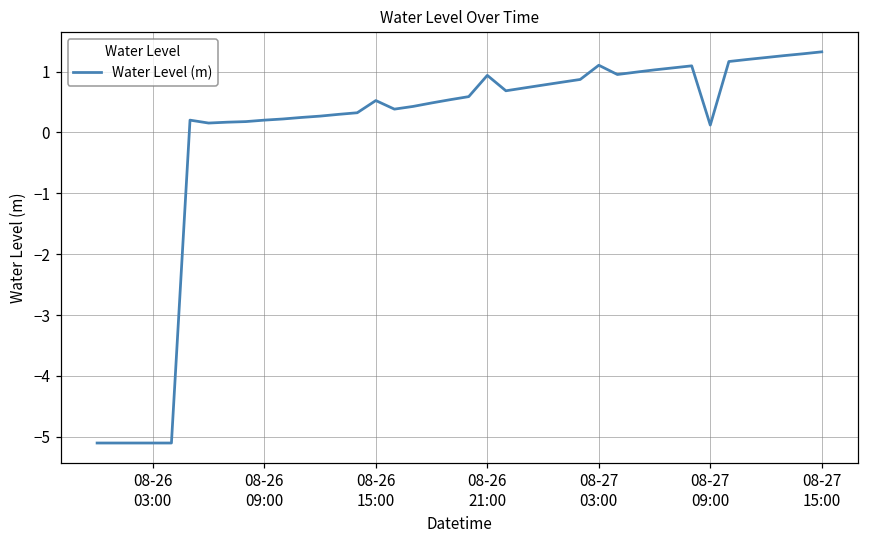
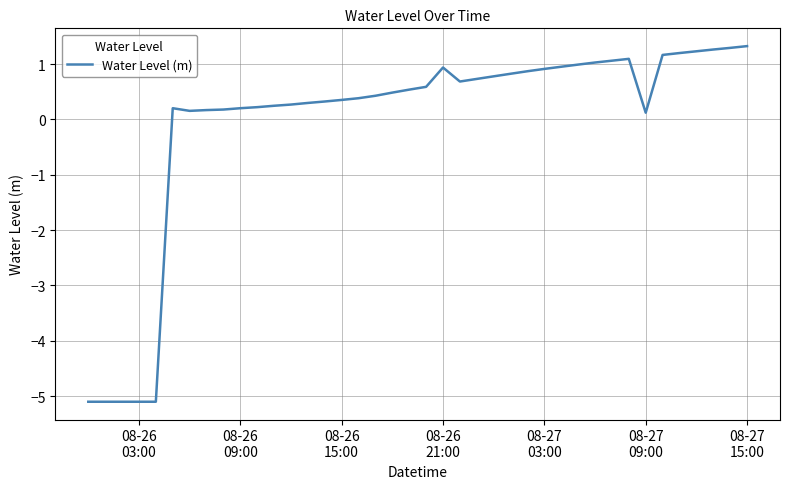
  {
    "08-26 03:00": -5.1,
    "08-26 09:00": 0.2,
-   "08-26 15:00": 0.5,
+   "08-26 15:00": 0.4,
    "08-26 21:00": 0.9,
-   "08-27 03:00": 1.1,
+   "08-27 03:00": 0.9,
    "08-27 09:00": 0.1,
    "08-27 15:00": 1.3
  }
